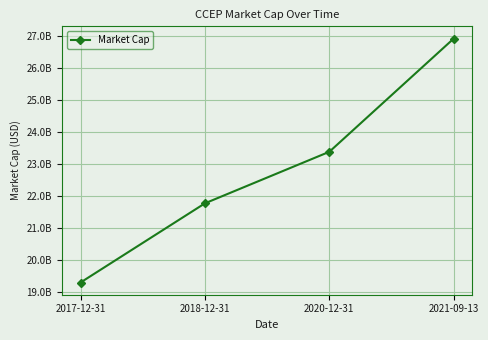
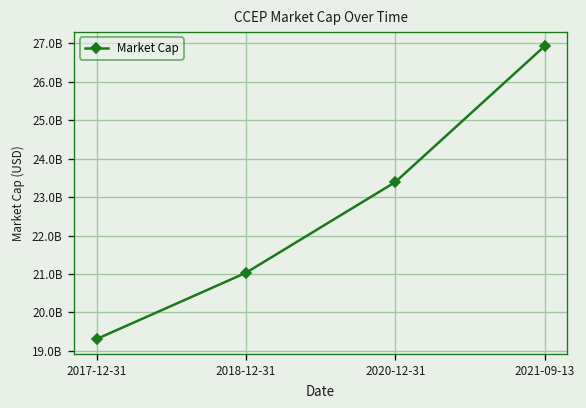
  {
    "2017-12-31": 19300000000,
-   "2018-12-31": 21800000000,
+   "2018-12-31": 21000000000,
    "2020-12-31": 23400000000,
    "2021-09-13": 26900000000
  }
